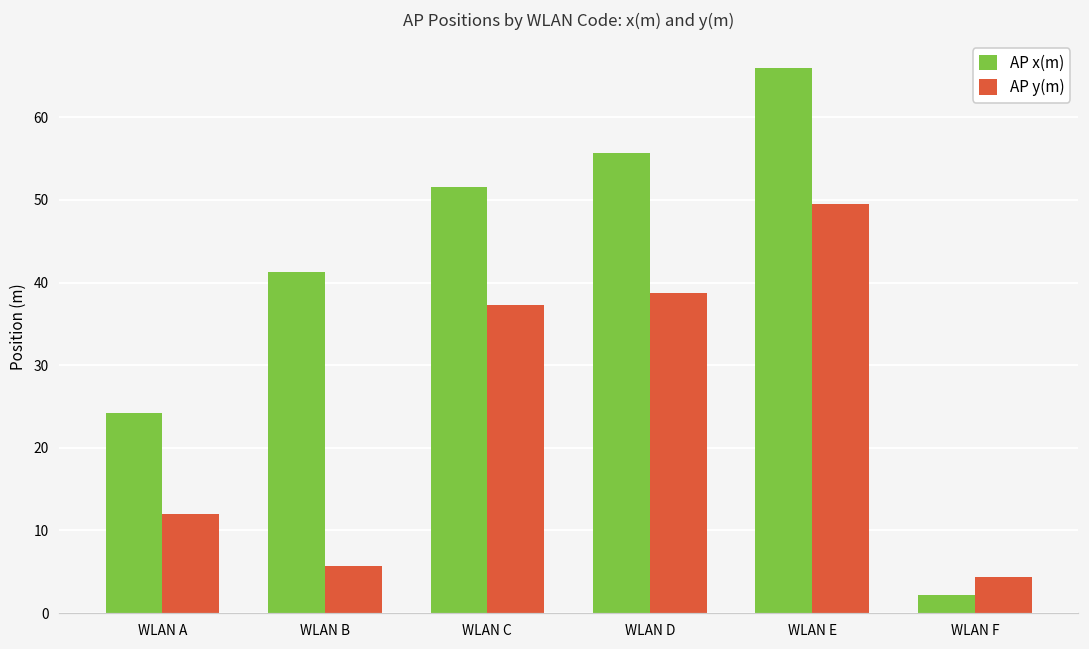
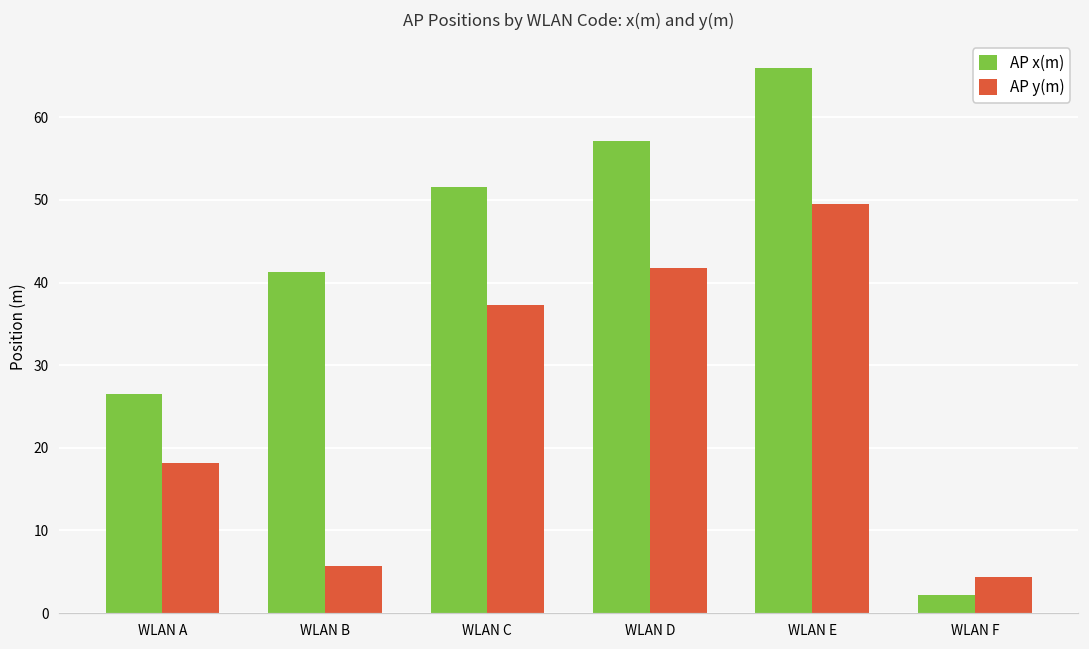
  {
    "AP x(m)": {
-     "WLAN A": 24,
+     "WLAN A": 27,
      "WLAN B": 41,
      "WLAN C": 52,
-     "WLAN D": 56,
+     "WLAN D": 57,
      "WLAN E": 66,
      "WLAN F": 2
    },
    "AP y(m)": {
-     "WLAN A": 12,
+     "WLAN A": 18,
      "WLAN B": 6,
      "WLAN C": 37,
-     "WLAN D": 39,
+     "WLAN D": 42,
      "WLAN E": 49,
      "WLAN F": 4
    }
  }
